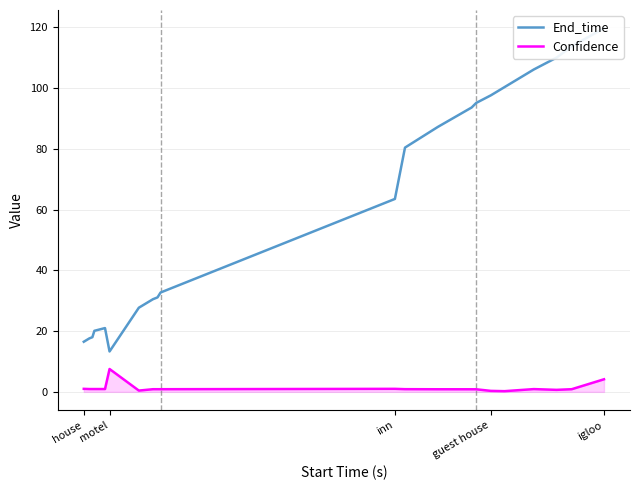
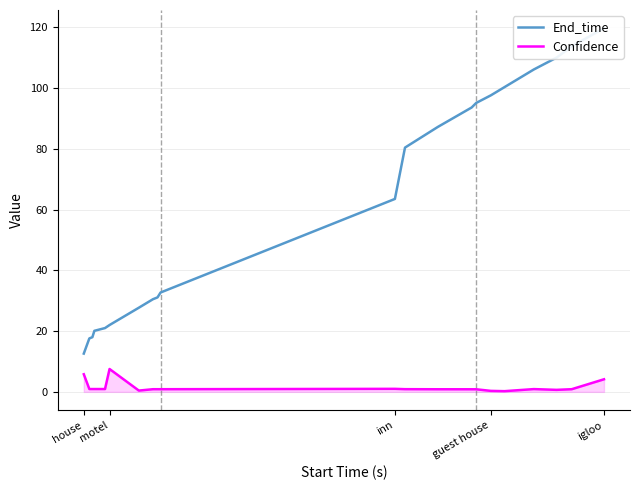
  {
    "End_time": {
-     "house": 17,
-     "motel": 13,
+     "house": 13,
+     "motel": 22,
      "inn": 64,
      "guest house": 98
    },
    "Confidence": {
-     "house": 1,
+     "house": 6,
      "motel": 8,
      "inn": 1,
      "guest house": 0,
      "igloo": 4
    }
  }
